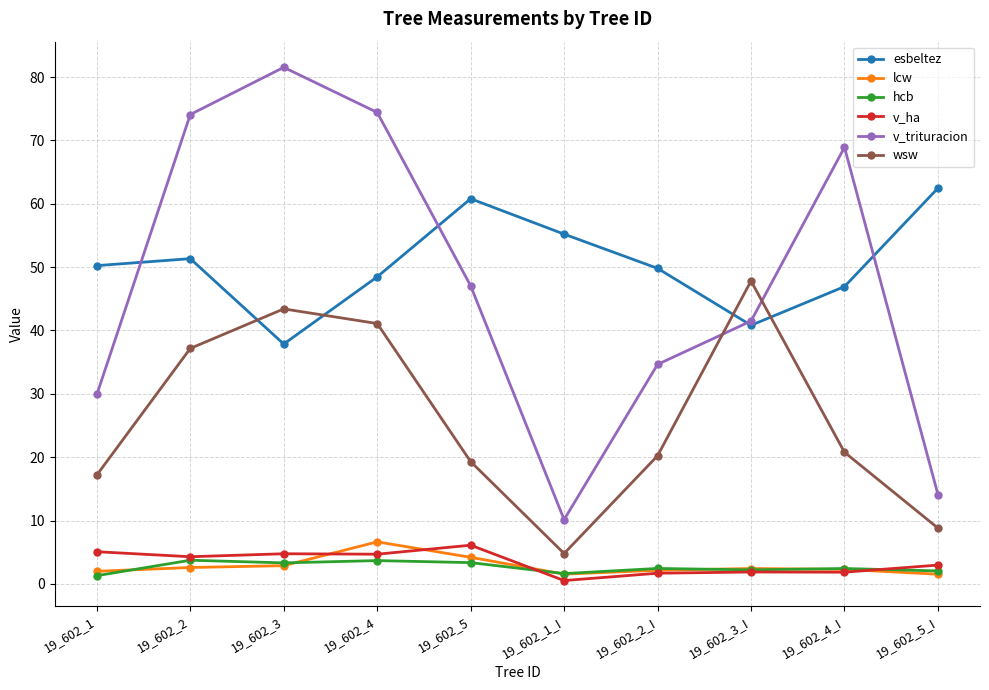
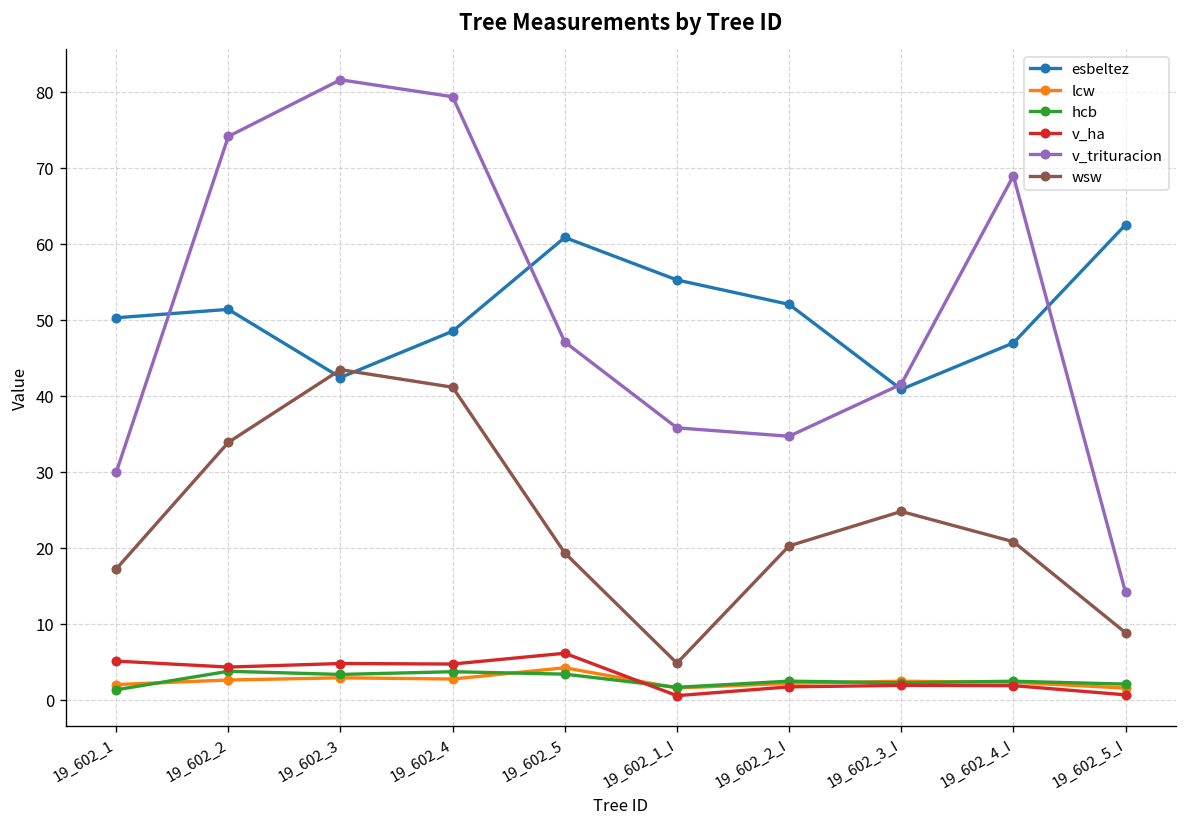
  {
    "esbeltez": {
      "19_602_1": 50,
      "19_602_2": 51,
-     "19_602_3": 38,
+     "19_602_3": 42,
      "19_602_4": 48,
      "19_602_5": 61,
      "19_602_1_I": 55,
-     "19_602_2_I": 50,
+     "19_602_2_I": 52,
      "19_602_3_I": 41,
      "19_602_4_I": 47,
      "19_602_5_I": 62
    },
    "lcw": {
      "19_602_1": 2,
      "19_602_2": 3,
      "19_602_3": 3,
-     "19_602_4": 7,
+     "19_602_4": 3,
      "19_602_5": 4,
      "19_602_5_I": 2
    },
    "hcb": {
      "19_602_1": 1,
      "19_602_2": 4,
      "19_602_3": 3,
      "19_602_4": 4,
      "19_602_5": 3,
      "19_602_5_I": 2
    },
    "v_ha": {
      "19_602_1": 5,
      "19_602_2": 4,
      "19_602_3": 5,
      "19_602_4": 5,
      "19_602_5": 6,
      "19_602_1_I": 1,
      "19_602_2_I": 2,
      "19_602_4_I": 2,
-     "19_602_5_I": 3
+     "19_602_5_I": 1
    },
    "v_trituracion": {
      "19_602_1": 30,
      "19_602_2": 74,
      "19_602_3": 82,
-     "19_602_4": 74,
+     "19_602_4": 79,
      "19_602_5": 47,
-     "19_602_1_I": 10,
+     "19_602_1_I": 36,
      "19_602_2_I": 35,
      "19_602_3_I": 41,
      "19_602_4_I": 69,
      "19_602_5_I": 14
    },
    "wsw": {
      "19_602_1": 17,
-     "19_602_2": 37,
+     "19_602_2": 34,
      "19_602_3": 43,
      "19_602_4": 41,
      "19_602_5": 19,
      "19_602_1_I": 5,
      "19_602_2_I": 20,
-     "19_602_3_I": 48,
+     "19_602_3_I": 25,
      "19_602_4_I": 21,
      "19_602_5_I": 9
    }
  }
